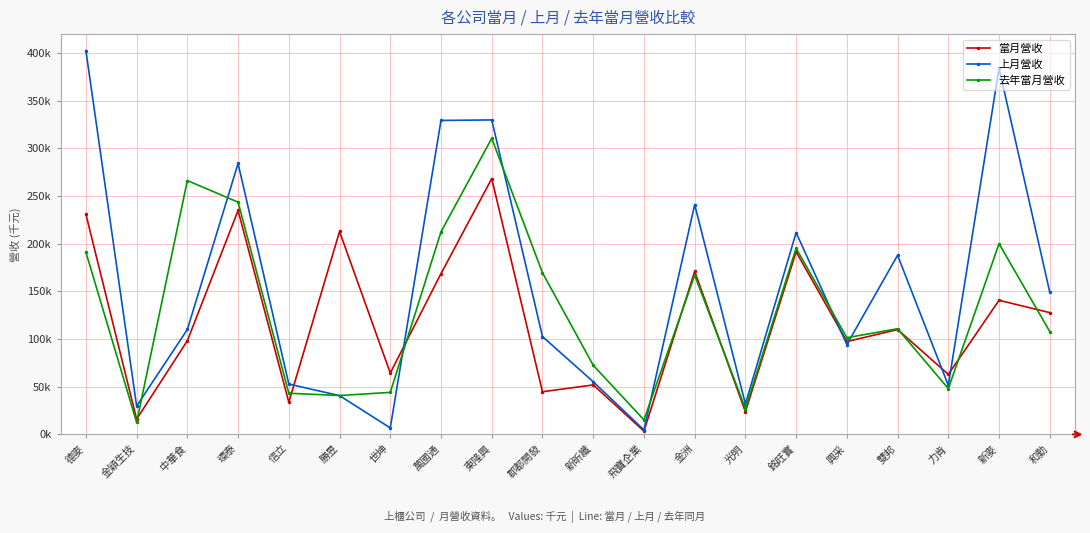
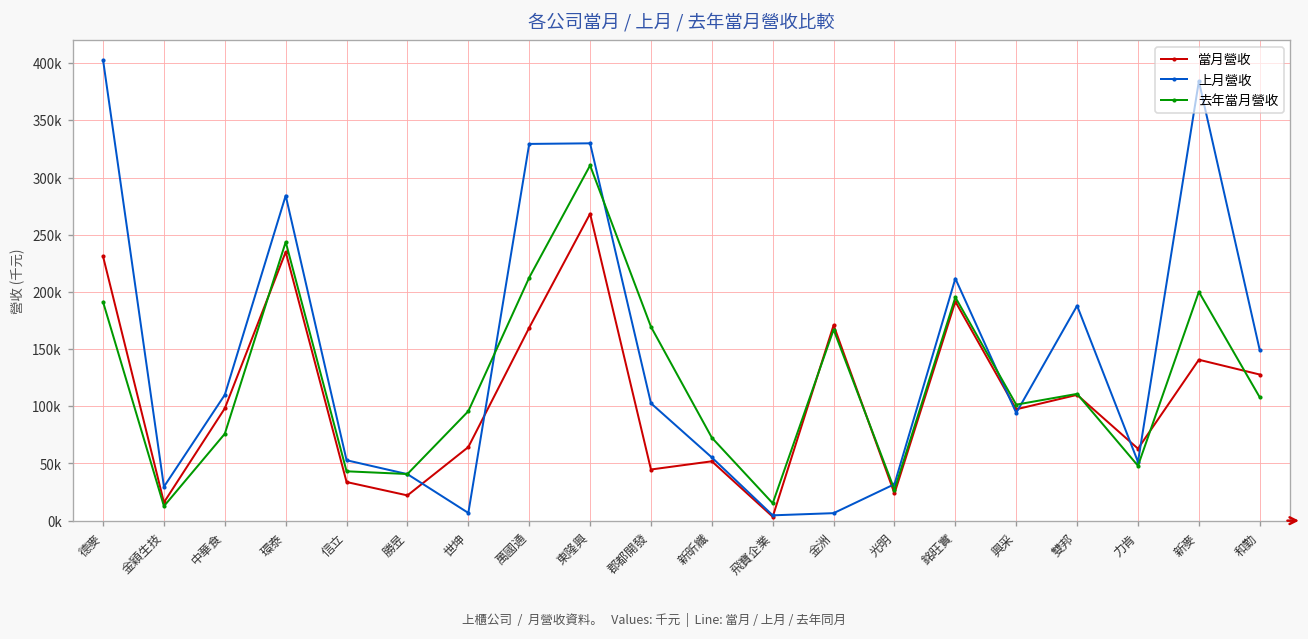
  {
    "當月營收": {
      "德麥": 230000,
      "金穎生技": 20000,
      "中華食": 100000,
      "環泰": 230000,
      "信立": 30000,
-     "勝昱": 210000,
+     "勝昱": 20000,
      "世坤": 60000,
      "萬國通": 170000,
      "東隆興": 270000,
      "郡都開發": 40000,
      "新昕纖": 50000,
      "金洲": 170000,
      "光明": 20000,
      "銘旺實": 190000,
      "興采": 100000,
      "力肯": 60000,
      "新麥": 140000,
      "和勤": 130000
    },
    "上月營收": {
      "德麥": 400000,
      "金穎生技": 30000,
      "中華食": 110000,
      "環泰": 280000,
      "信立": 50000,
      "世坤": 10000,
      "萬國通": 330000,
      "東隆興": 330000,
      "郡都開發": 100000,
      "新昕纖": 60000,
-     "金洲": 240000,
+     "金洲": 10000,
      "光明": 30000,
      "銘旺實": 210000,
      "興采": 90000,
      "雙邦": 190000,
      "力肯": 50000,
      "和勤": 150000
    },
    "去年當月營收": {
      "德麥": 190000,
      "金穎生技": 10000,
-     "中華食": 270000,
+     "中華食": 80000,
      "環泰": 240000,
      "信立": 40000,
-     "世坤": 40000,
+     "世坤": 100000,
      "萬國通": 210000,
      "東隆興": 310000,
      "郡都開發": 170000,
      "新昕纖": 70000,
      "飛寶企業": 20000,
      "金洲": 170000,
      "光明": 30000,
      "銘旺實": 200000,
      "興采": 100000,
      "力肯": 50000,
      "新麥": 200000,
      "和勤": 110000
    }
  }
